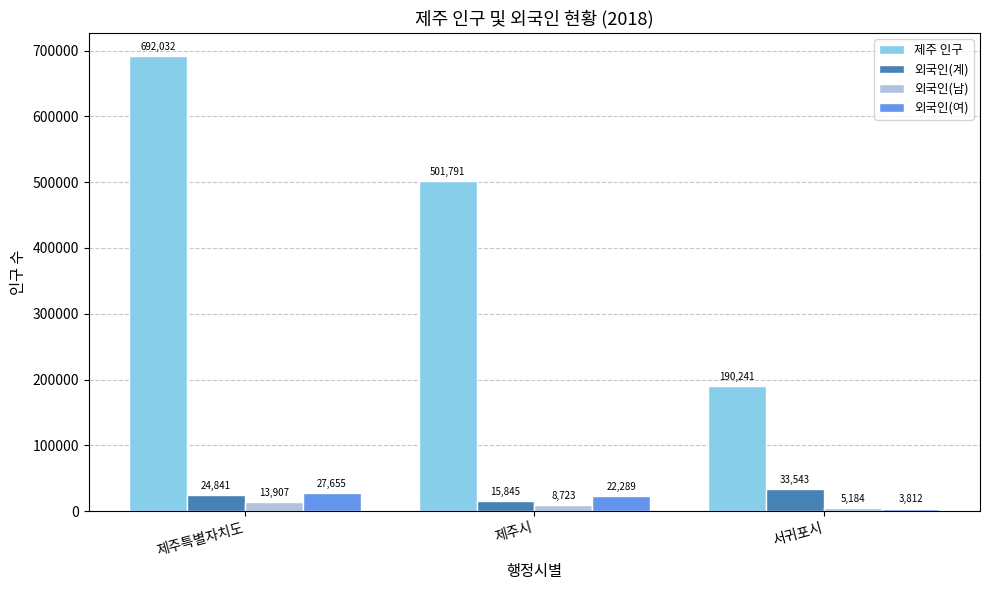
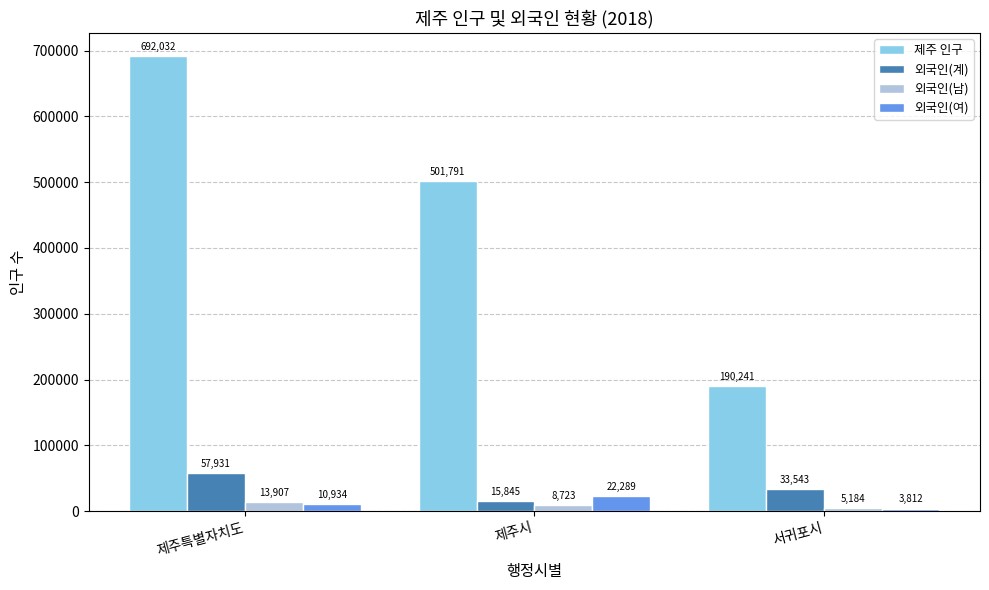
  {
    "외국인(계)": {
-     "제주특별자치도": "24,841",
+     "제주특별자치도": "57,931",
      "제주시": "15,845",
      "서귀포시": "33,543"
    },
    "외국인(여)": {
-     "제주특별자치도": "27,655",
+     "제주특별자치도": "10,934",
      "제주시": "22,289",
      "서귀포시": "3,812"
    }
  }
